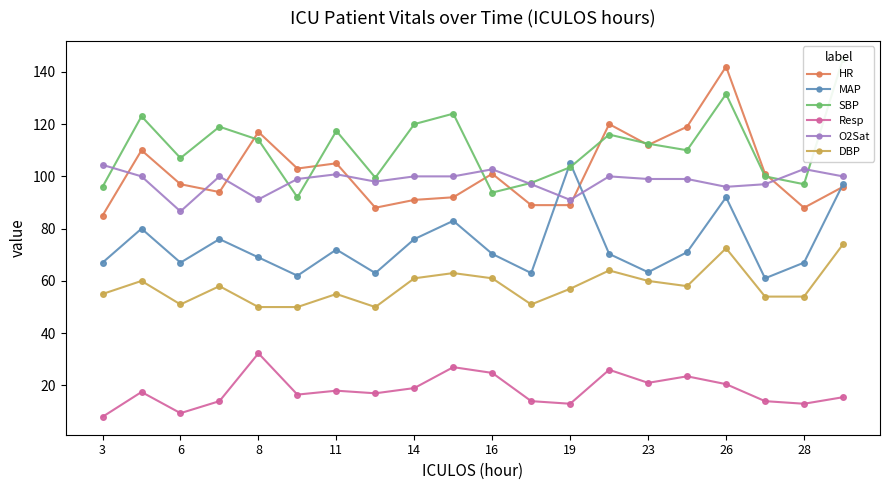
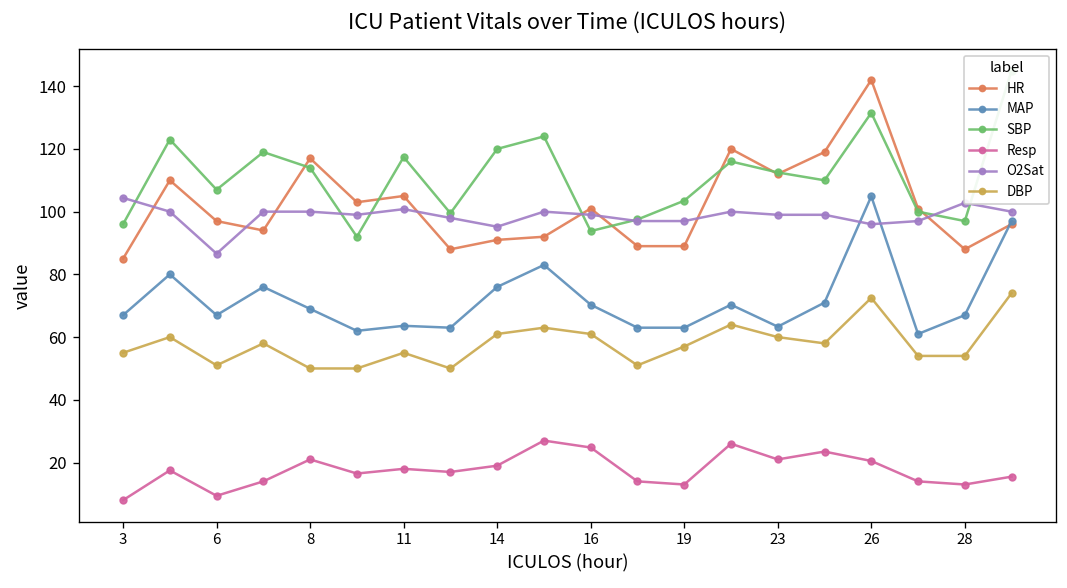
  {
    "MAP": {
      "3": 67,
      "6": 67,
      "8": 69,
-     "11": 72,
+     "11": 64,
      "14": 76,
      "16": 70,
-     "19": 105,
+     "19": 63,
      "23": 63,
-     "26": 92,
+     "26": 105,
      "28": 67
    },
    "SBP": {
      "3": 96,
      "6": 107,
      "8": 114,
      "11": 117,
      "14": 120,
      "16": 94,
      "19": 104,
      "26": 132,
      "28": 97
    },
    "Resp": {
      "3": 8,
      "6": 9,
-     "8": 32,
+     "8": 21,
      "11": 18,
      "14": 19,
      "16": 25,
      "19": 13,
      "23": 21,
      "26": 21,
      "28": 13
    },
    "O2Sat": {
      "3": 104,
      "6": 87,
-     "8": 91,
+     "8": 100,
      "11": 101,
-     "14": 100,
-     "16": 103,
-     "19": 91,
+     "14": 95,
+     "16": 99,
+     "19": 97,
      "23": 99,
      "26": 96,
      "28": 103
    }
  }
